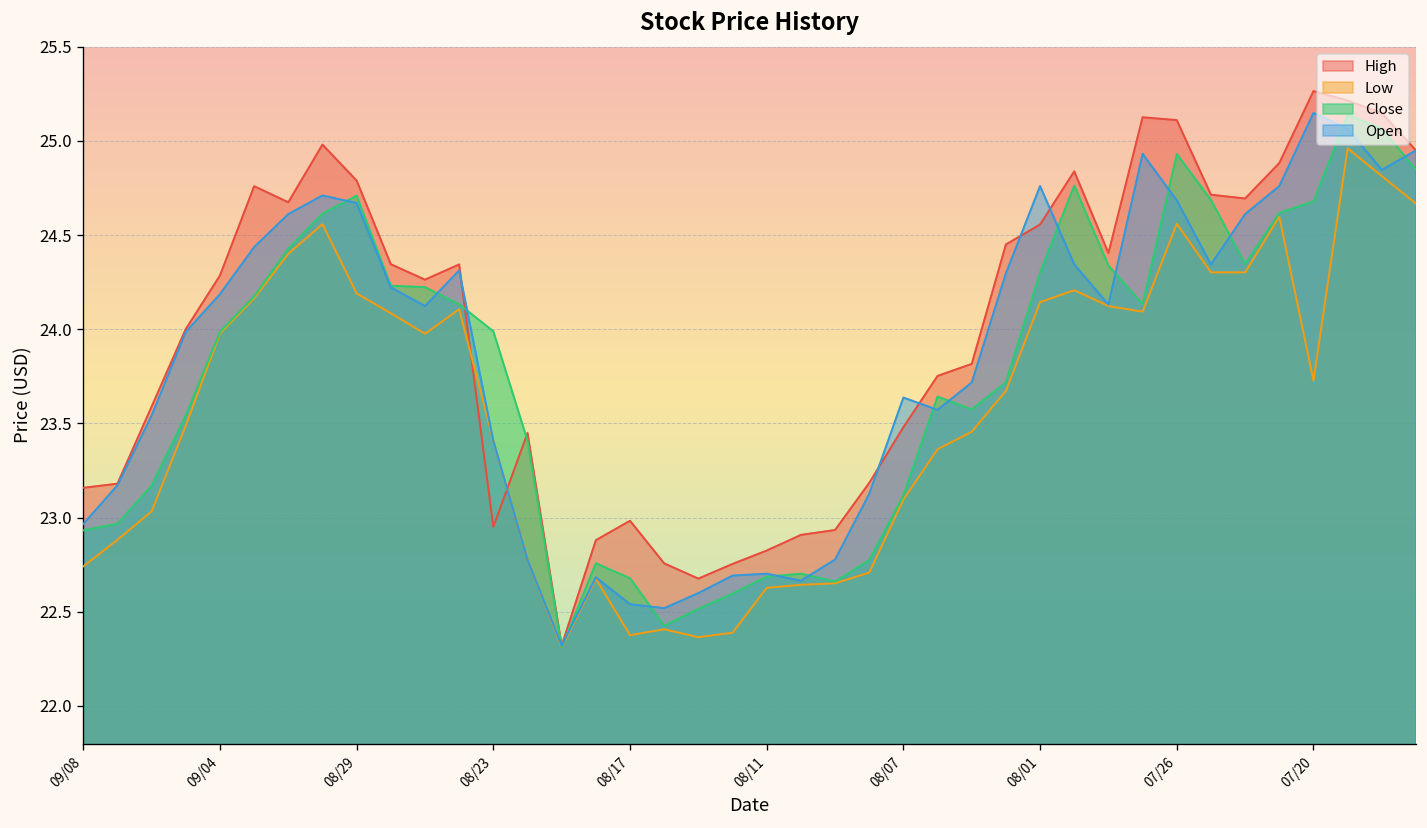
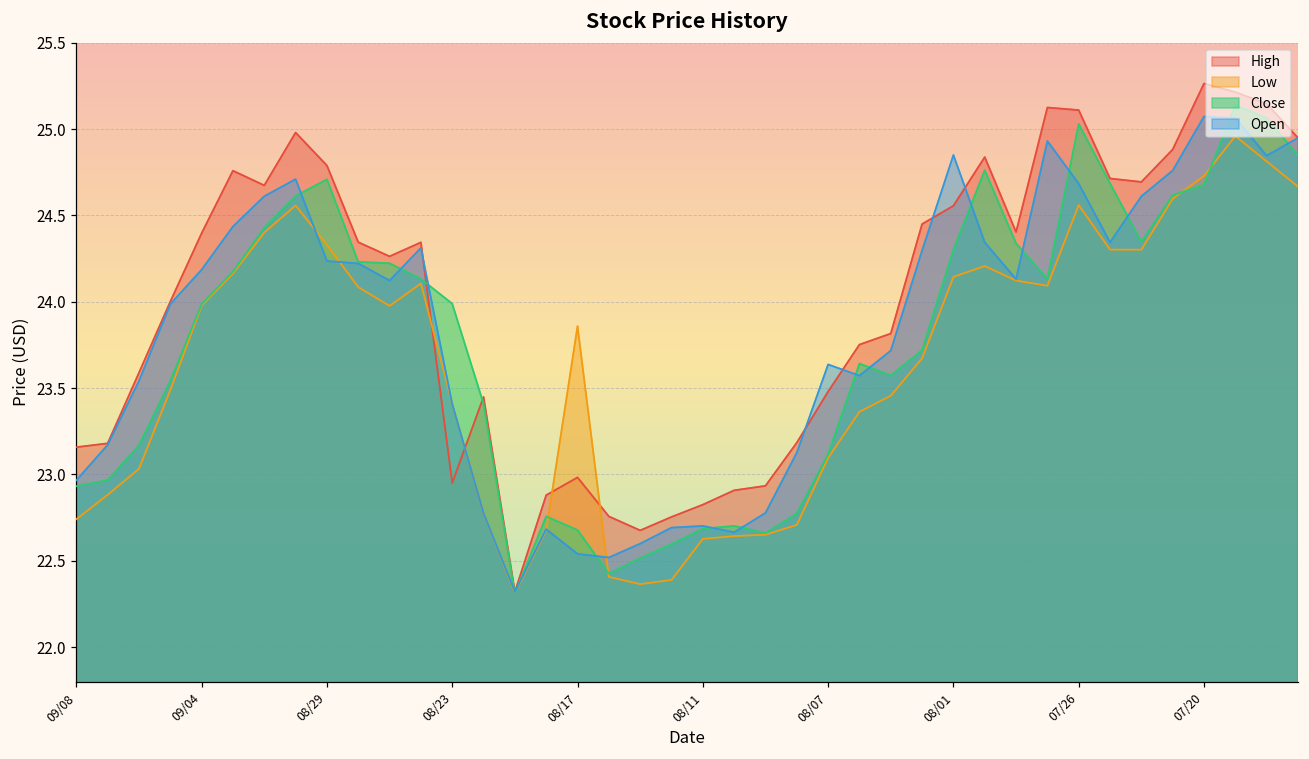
  {
    "High": {
      "09/08": 23.16,
-     "09/04": 24.29,
+     "09/04": 24.40,
      "08/29": 24.79,
      "08/23": 22.95,
      "08/17": 22.98,
      "08/11": 22.83,
      "08/07": 23.48,
      "08/01": 24.56,
      "07/26": 25.11,
      "07/20": 25.26
    },
    "Low": {
      "09/08": 22.74,
-     "08/29": 24.19,
-     "08/17": 22.38,
+     "08/29": 24.33,
+     "08/17": 23.86,
      "08/11": 22.63,
      "08/07": 23.10,
      "08/01": 24.14,
      "07/26": 24.56,
-     "07/20": 23.73
+     "07/20": 24.73
    },
    "Close": {
      "09/08": 22.93,
      "08/29": 24.71,
      "08/23": 23.99,
      "08/17": 22.68,
      "08/07": 23.12,
      "08/01": 24.30,
-     "07/26": 24.93,
+     "07/26": 25.03,
      "07/20": 24.68
    },
    "Open": {
      "09/08": 22.97,
      "09/04": 24.19,
-     "08/29": 24.67,
+     "08/29": 24.24,
      "08/17": 22.54,
      "08/07": 23.64,
-     "08/01": 24.76,
+     "08/01": 24.85,
      "07/26": 24.68,
-     "07/20": 25.15
+     "07/20": 25.07
    }
  }
